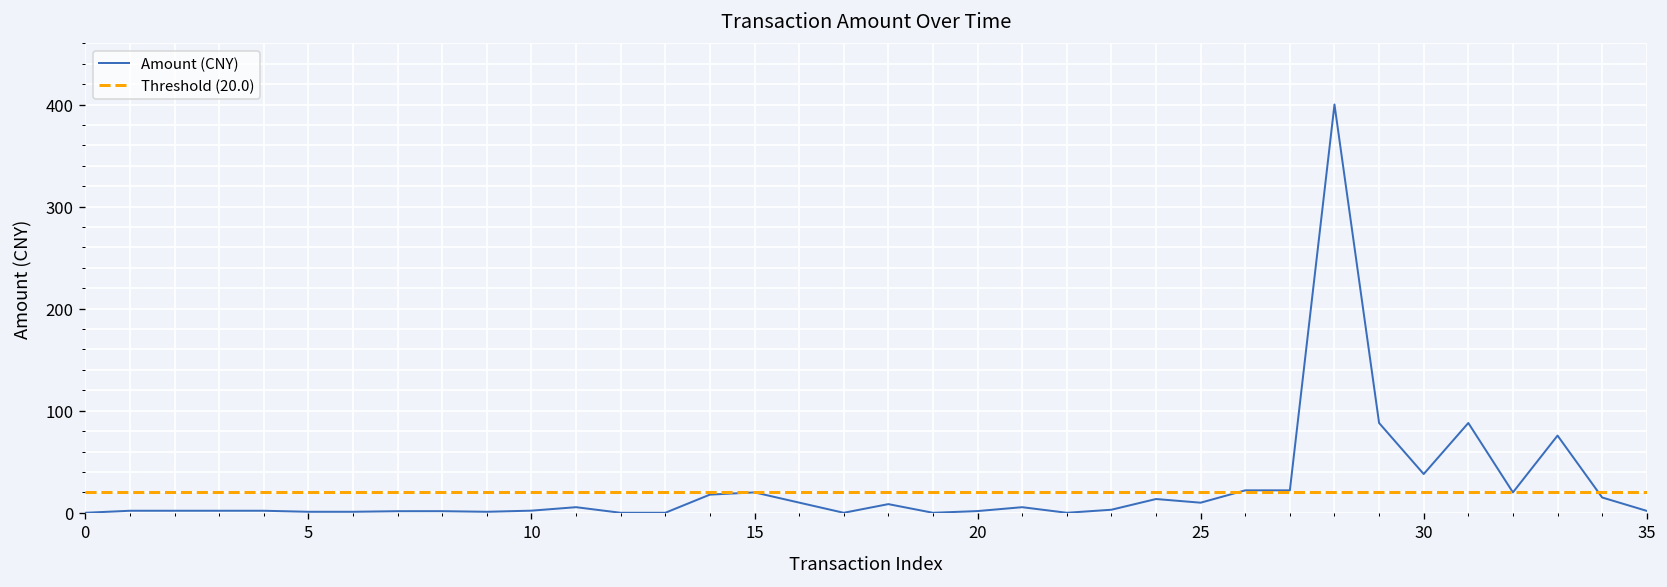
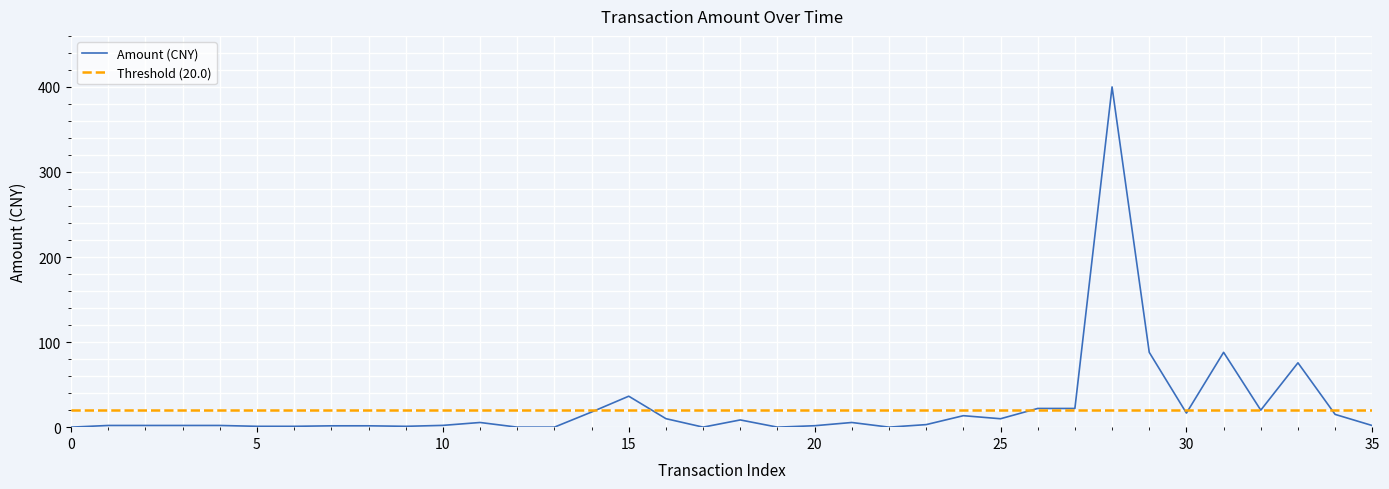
  {
    "0": 0,
    "5": 0,
    "10": 0,
-   "15": 20,
+   "15": 40,
    "20": 0,
    "25": 10,
-   "30": 40,
+   "30": 20,
    "35": 0
  }
